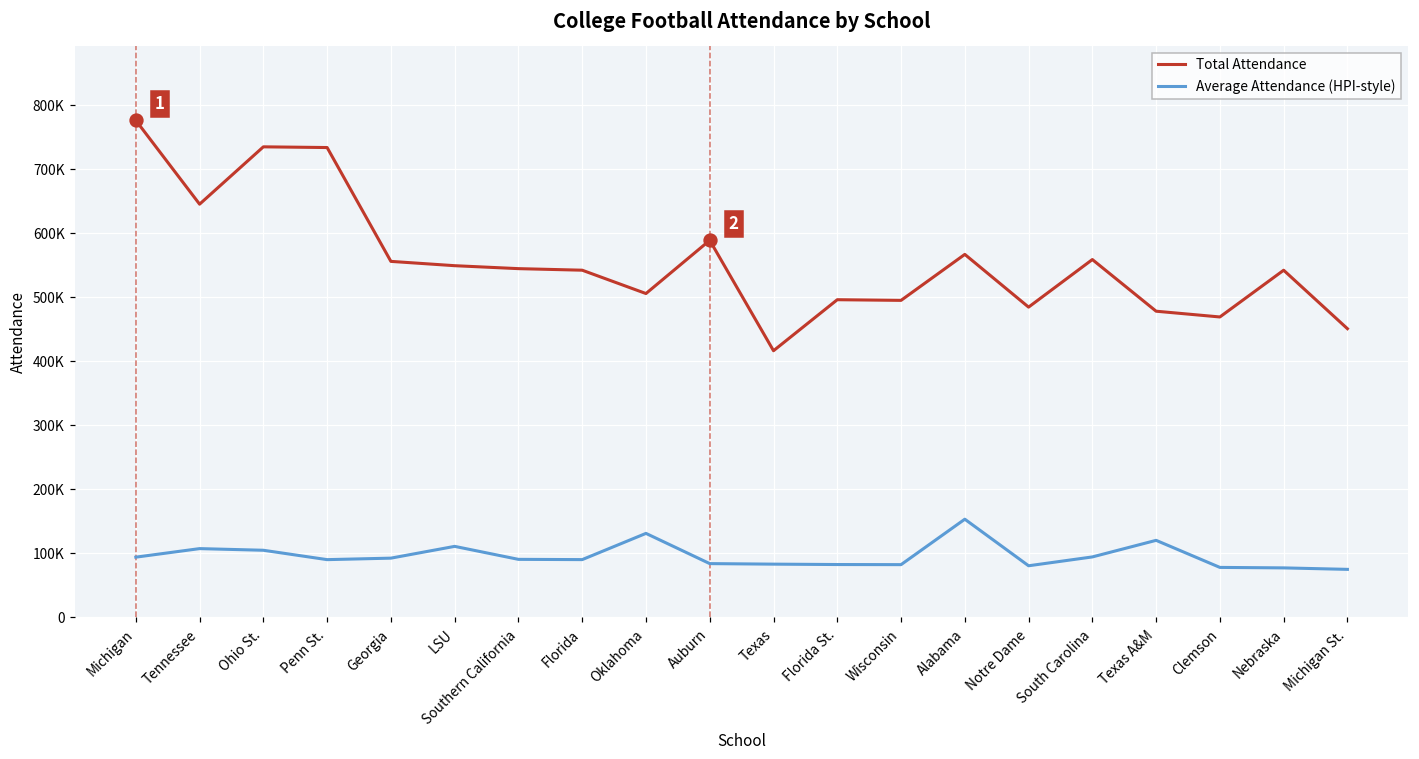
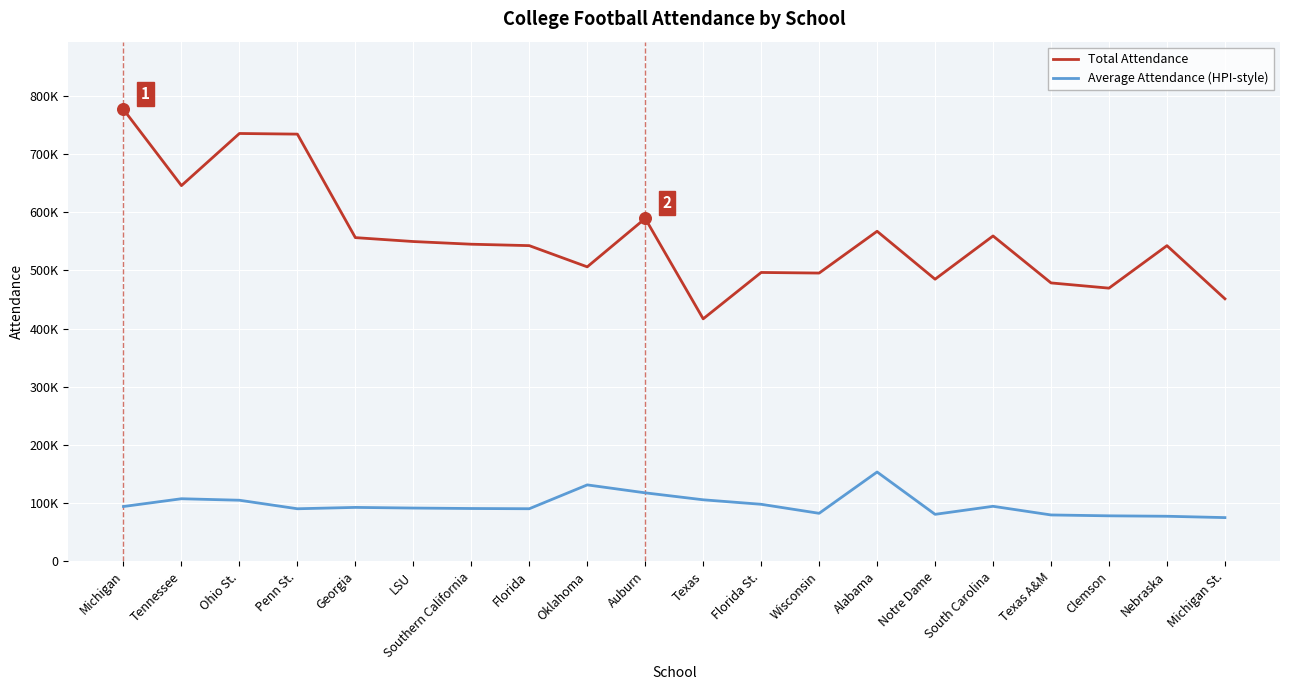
  {
    "Average Attendance (HPI-style)": {
      "Michigan": 90000,
      "Tennessee": 110000,
      "Ohio St.": 110000,
      "Penn St.": 90000,
      "Georgia": 90000,
-     "LSU": 110000,
+     "LSU": 90000,
      "Southern California": 90000,
      "Florida": 90000,
      "Oklahoma": 130000,
-     "Auburn": 80000,
-     "Texas": 80000,
-     "Florida St.": 80000,
+     "Auburn": 120000,
+     "Texas": 110000,
+     "Florida St.": 100000,
      "Wisconsin": 80000,
      "Alabama": 150000,
      "Notre Dame": 80000,
      "South Carolina": 90000,
-     "Texas A&M": 120000,
+     "Texas A&M": 80000,
      "Clemson": 80000,
      "Nebraska": 80000,
      "Michigan St.": 80000
    }
  }
